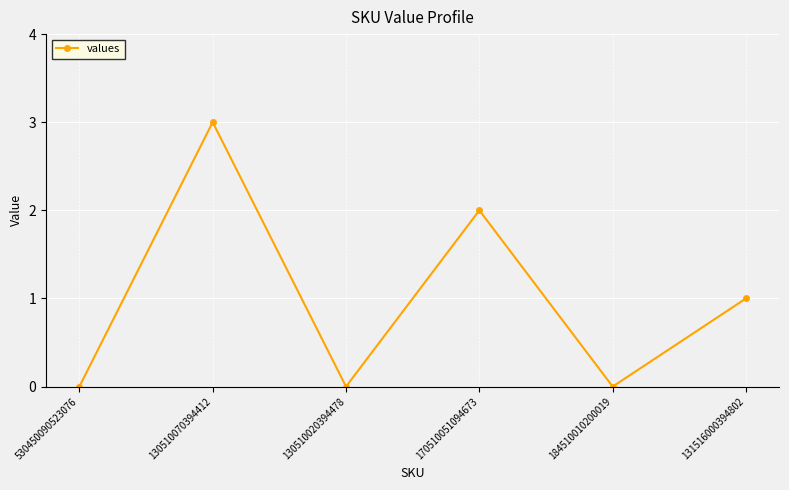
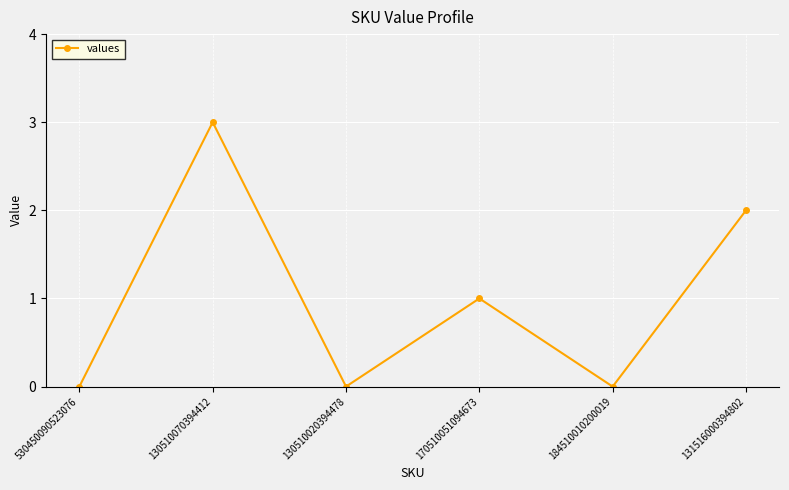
  {
    "530450090523076": 0,
    "130510070394412": 3,
    "130510020394478": 0,
-   "170510051094673": 2,
+   "170510051094673": 1,
    "184510010200019": 0,
-   "131516000394802": 1
+   "131516000394802": 2
  }
